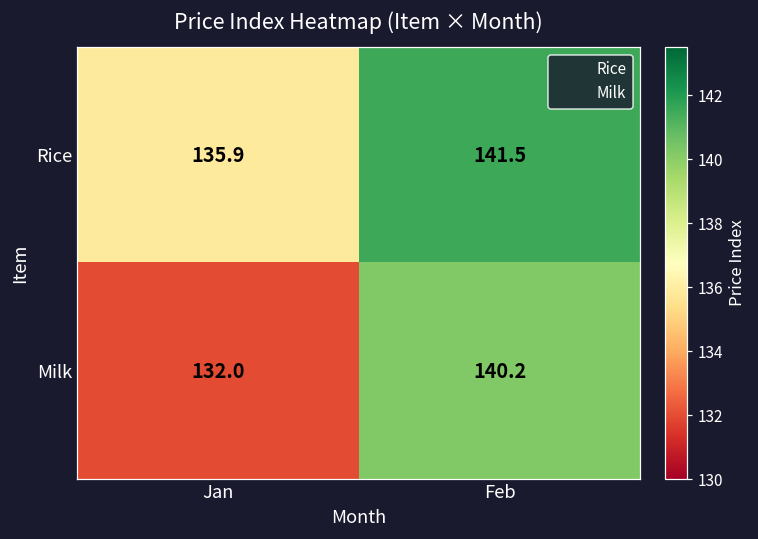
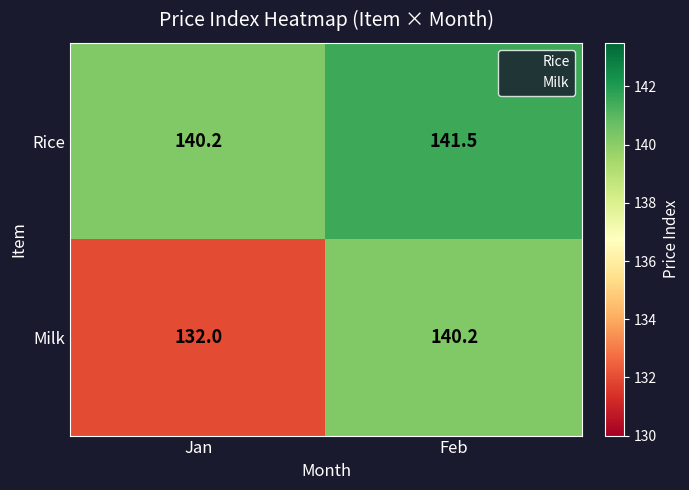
  {
    "Rice": {
-     "Jan": 135.9,
+     "Jan": 140.2,
      "Feb": 141.5
    },
    "Milk": {
      "Jan": 132.0,
      "Feb": 140.2
    }
  }
